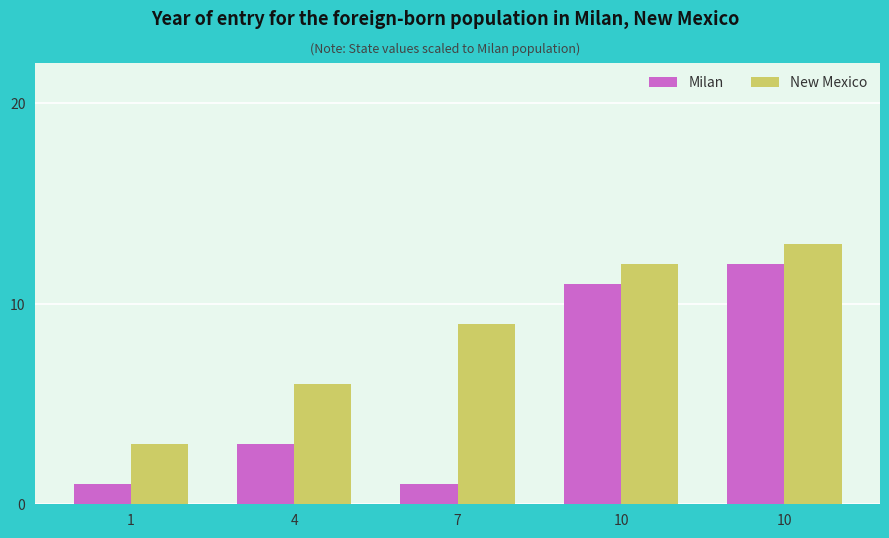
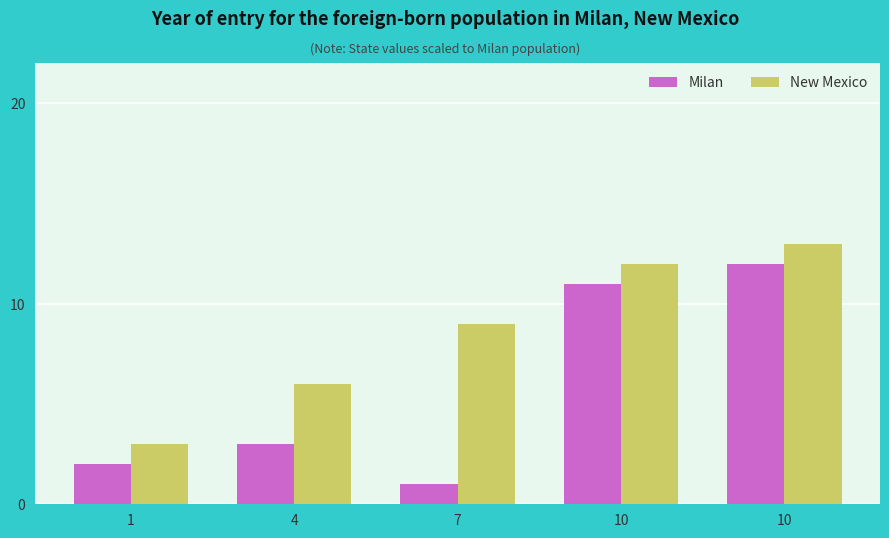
  {
    "Milan": {
-     "1": 1,
+     "1": 2,
      "4": 3,
      "7": 1
    },
    "New Mexico": {
      "1": 3,
      "4": 6,
      "7": 9
    }
  }
